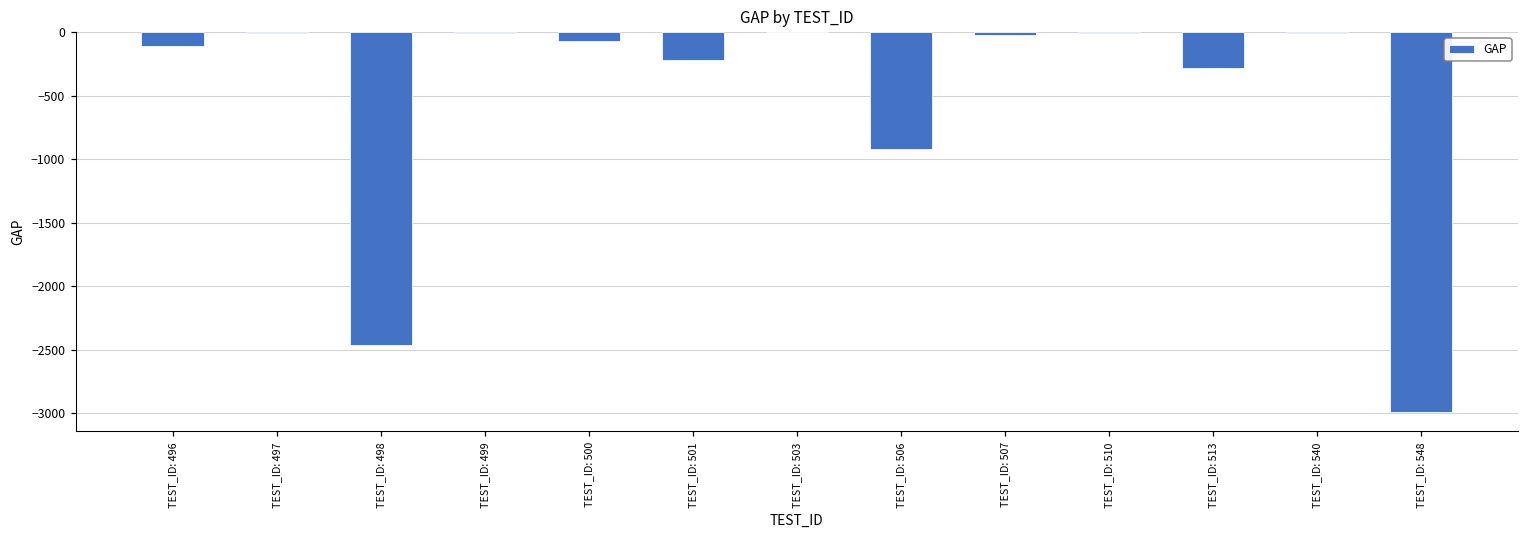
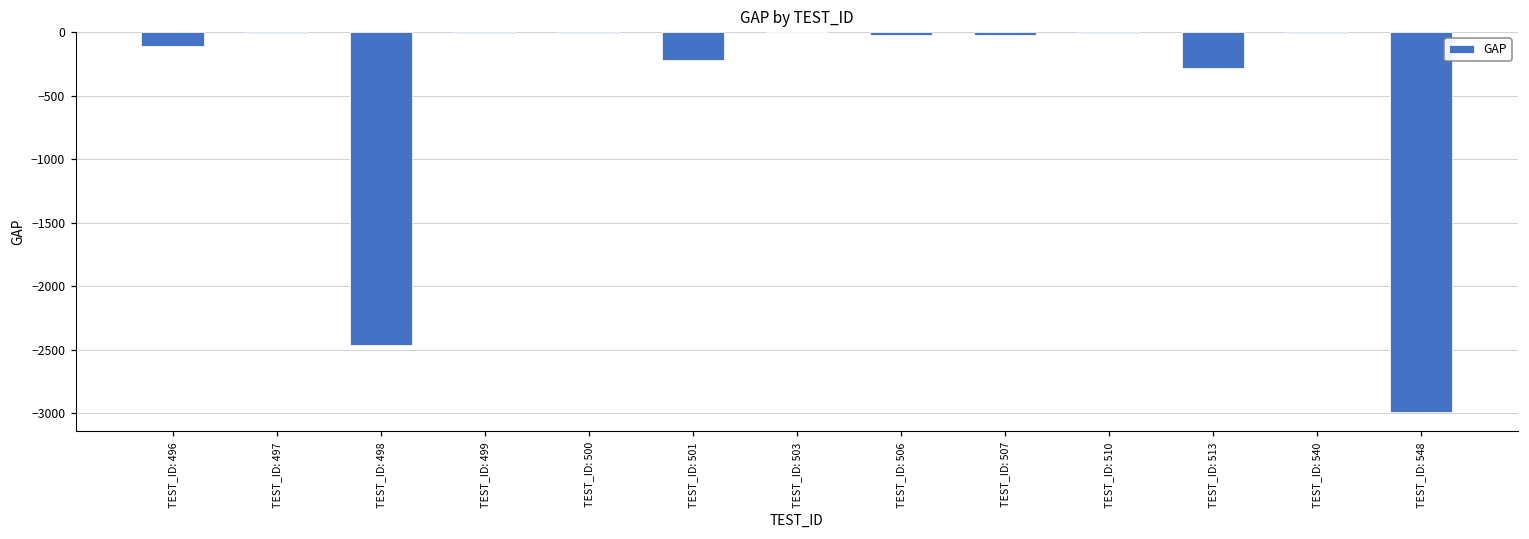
  {
    "TEST_ID: 496": -110,
    "TEST_ID: 498": -2460,
-   "TEST_ID: 500": -70,
+   "TEST_ID: 500": 0,
    "TEST_ID: 501": -220,
-   "TEST_ID: 506": -920,
+   "TEST_ID: 506": -20,
    "TEST_ID: 507": -20,
    "TEST_ID: 513": -280,
    "TEST_ID: 548": -2990
  }
